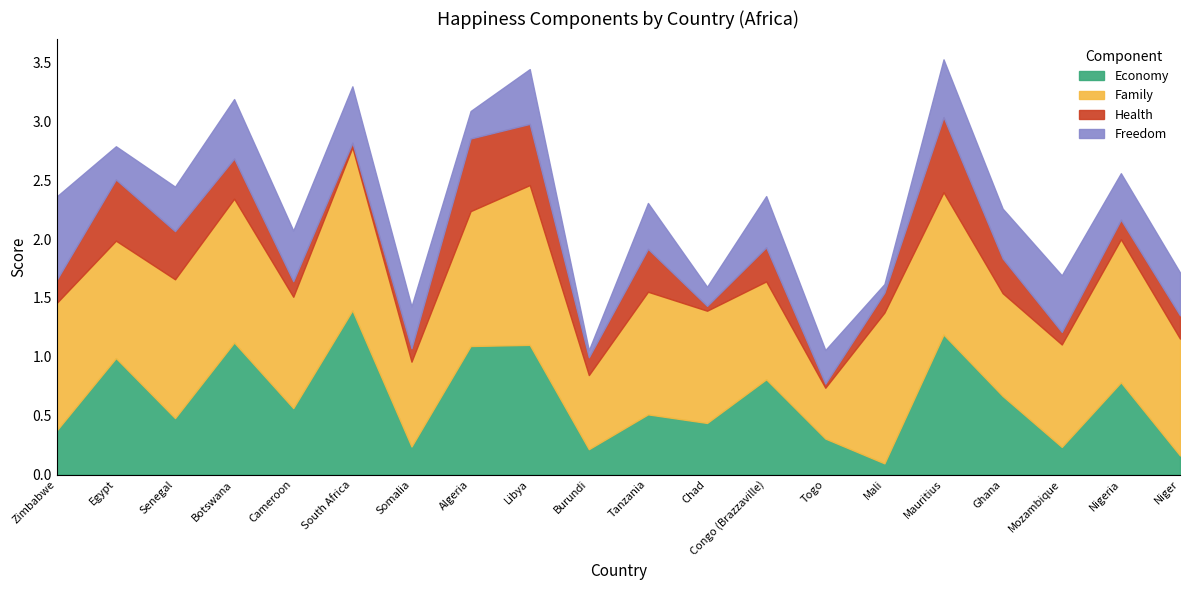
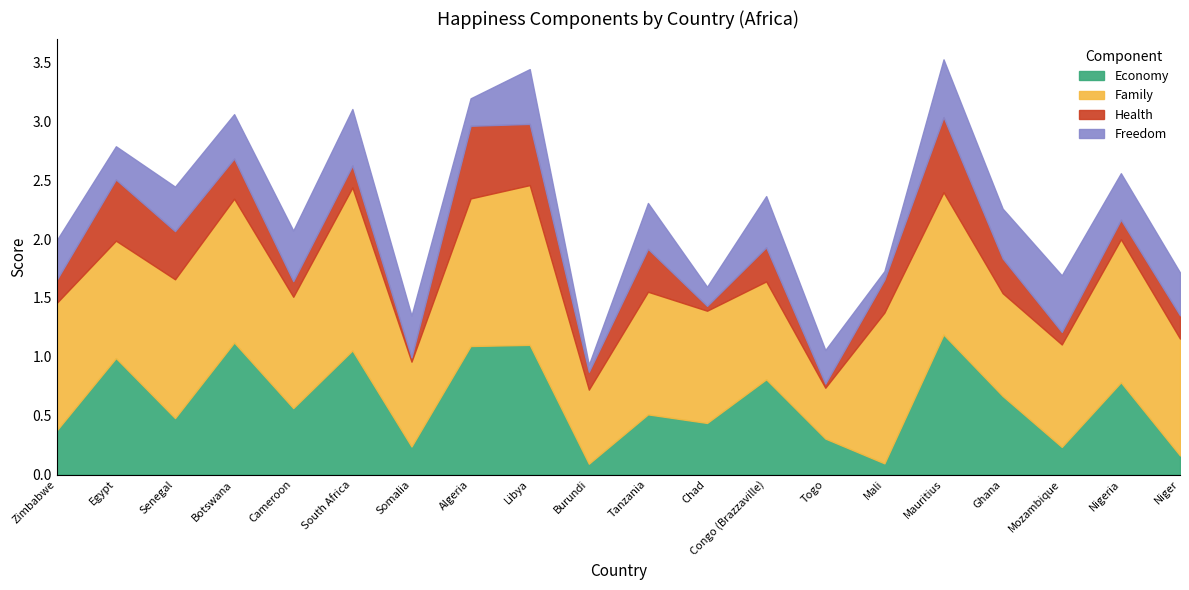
  {
    "Economy": {
      "Zimbabwe": 0.38,
      "Egypt": 0.99,
      "Senegal": 0.48,
      "Botswana": 1.12,
      "Cameroon": 0.56,
-     "South Africa": 1.40,
+     "South Africa": 1.05,
      "Somalia": 0.24,
      "Algeria": 1.09,
      "Libya": 1.10,
-     "Burundi": 0.22,
+     "Burundi": 0.09,
      "Tanzania": 0.51,
      "Chad": 0.44,
      "Congo (Brazzaville)": 0.81,
      "Togo": 0.31,
      "Mali": 0.09,
      "Mauritius": 1.19,
      "Ghana": 0.67,
      "Mozambique": 0.23,
      "Nigeria": 0.78,
      "Niger": 0.16
    },
    "Family": {
      "Zimbabwe": 1.08,
      "Egypt": 1.00,
      "Senegal": 1.18,
      "Botswana": 1.22,
      "Cameroon": 0.95,
      "South Africa": 1.38,
      "Somalia": 0.72,
-     "Algeria": 1.15,
+     "Algeria": 1.25,
      "Libya": 1.36,
      "Burundi": 0.63,
      "Tanzania": 1.04,
      "Chad": 0.95,
      "Congo (Brazzaville)": 0.83,
      "Togo": 0.43,
      "Mali": 1.28,
      "Mauritius": 1.21,
      "Ghana": 0.87,
      "Mozambique": 0.87,
      "Nigeria": 1.22,
      "Niger": 0.99
    },
    "Health": {
      "Zimbabwe": 0.20,
      "Egypt": 0.52,
      "Senegal": 0.41,
      "Botswana": 0.34,
      "Cameroon": 0.13,
-     "South Africa": 0.04,
-     "Somalia": 0.11,
+     "South Africa": 0.19,
+     "Somalia": 0.04,
      "Algeria": 0.62,
      "Libya": 0.52,
      "Burundi": 0.15,
      "Tanzania": 0.36,
      "Chad": 0.04,
      "Congo (Brazzaville)": 0.29,
      "Togo": 0.04,
-     "Mali": 0.17,
+     "Mali": 0.28,
      "Mauritius": 0.64,
      "Ghana": 0.30,
      "Mozambique": 0.11,
      "Nigeria": 0.17,
      "Niger": 0.20
    },
    "Freedom": {
-     "Zimbabwe": 0.71,
+     "Zimbabwe": 0.34,
      "Egypt": 0.28,
      "Senegal": 0.38,
-     "Botswana": 0.51,
+     "Botswana": 0.38,
      "Cameroon": 0.43,
      "South Africa": 0.48,
      "Somalia": 0.36,
      "Algeria": 0.23,
      "Libya": 0.47,
      "Burundi": 0.06,
      "Tanzania": 0.39,
      "Chad": 0.16,
      "Congo (Brazzaville)": 0.44,
      "Togo": 0.29,
      "Mali": 0.07,
      "Mauritius": 0.49,
      "Ghana": 0.42,
      "Mozambique": 0.48,
      "Nigeria": 0.39,
      "Niger": 0.36
    }
  }
